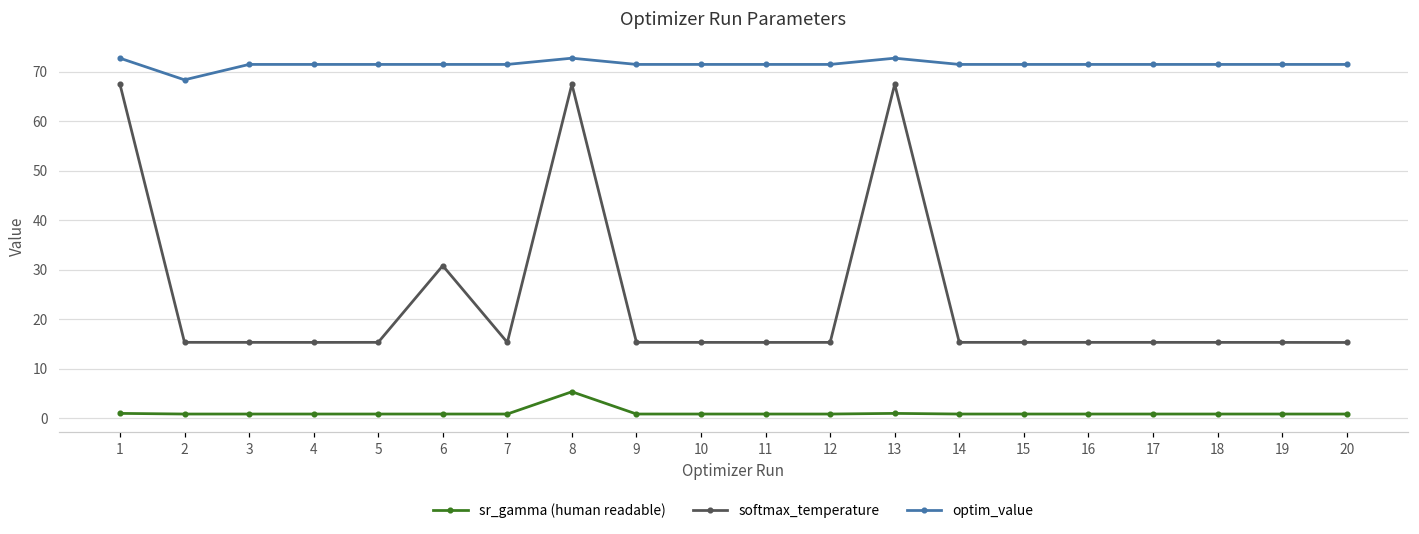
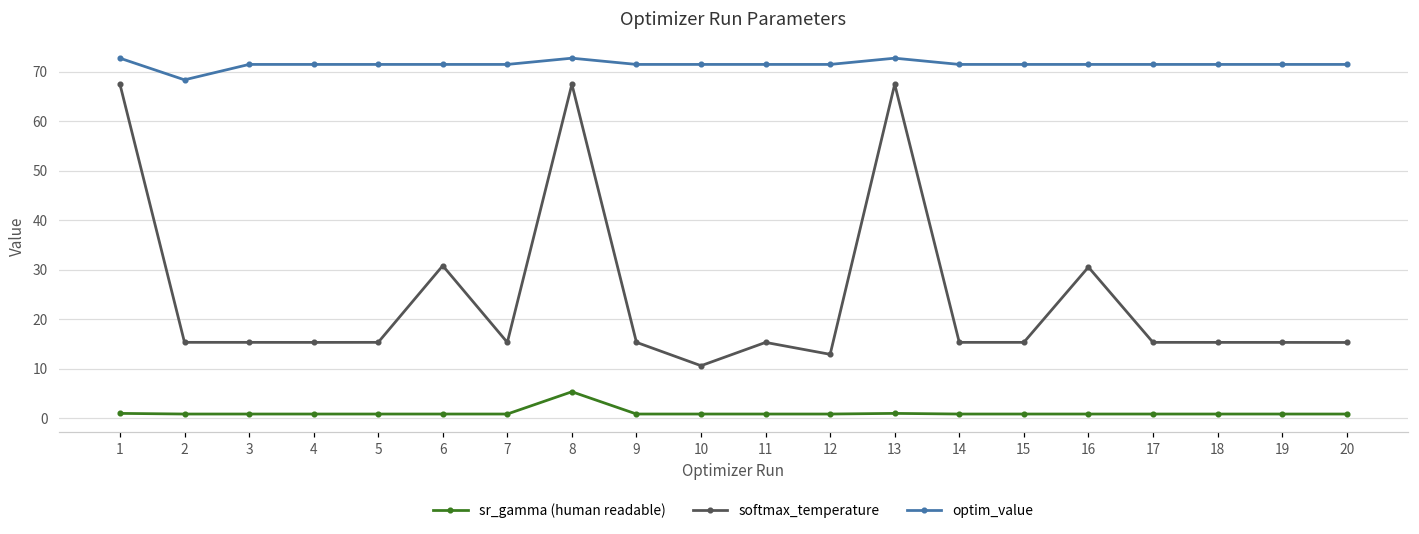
  {
    "sr_gamma (human readable)": {
      "1": 1,
      "2": 1,
      "3": 1,
      "4": 1,
      "5": 1,
      "6": 1,
      "7": 1,
      "8": 5,
      "9": 1,
      "10": 1,
      "11": 1,
      "12": 1,
      "13": 1,
      "14": 1,
      "15": 1,
      "16": 1,
      "17": 1,
      "18": 1,
      "19": 1,
      "20": 1
    },
    "softmax_temperature": {
      "1": 67,
      "2": 15,
      "3": 15,
      "4": 15,
      "5": 15,
      "6": 31,
      "7": 15,
      "8": 67,
      "9": 15,
-     "10": 15,
+     "10": 11,
      "11": 15,
-     "12": 15,
+     "12": 13,
      "13": 67,
      "14": 15,
      "15": 15,
-     "16": 15,
+     "16": 31,
      "17": 15,
      "18": 15,
      "19": 15,
      "20": 15
    },
    "optim_value": {
      "1": 73,
      "2": 68,
      "3": 71,
      "4": 71,
      "5": 71,
      "6": 71,
      "7": 71,
      "8": 73,
      "9": 71,
      "10": 71,
      "11": 71,
      "12": 71,
      "13": 73,
      "14": 71,
      "15": 71,
      "16": 71,
      "17": 71,
      "18": 71,
      "19": 71,
      "20": 71
    }
  }
